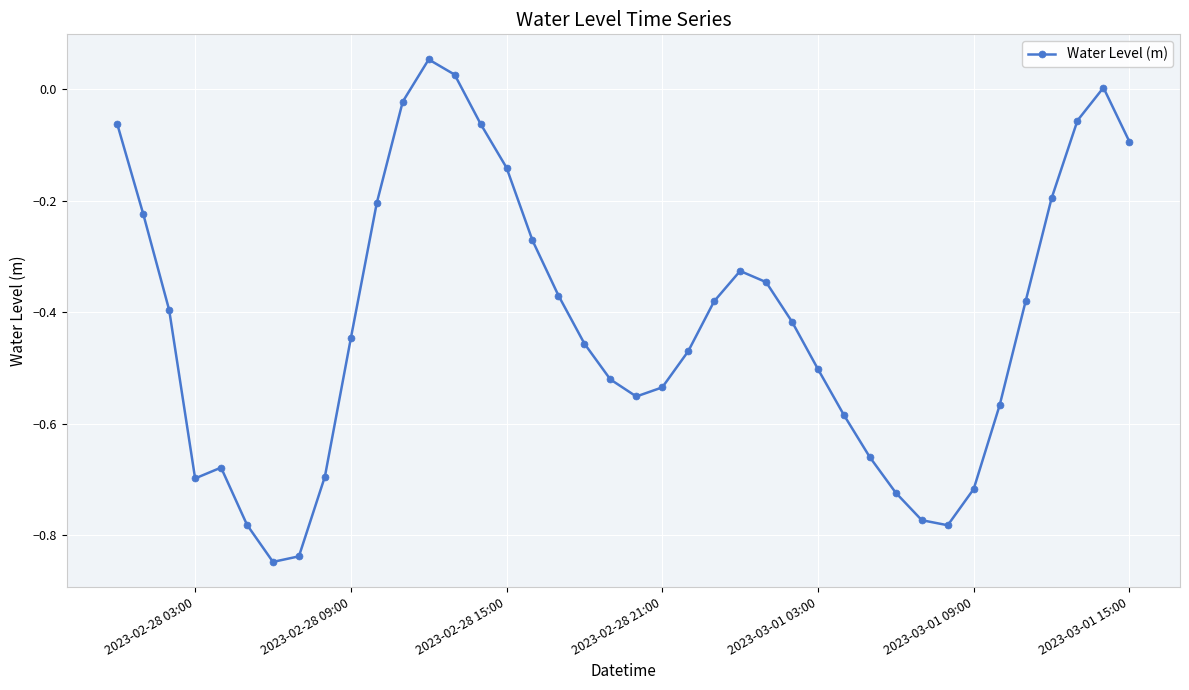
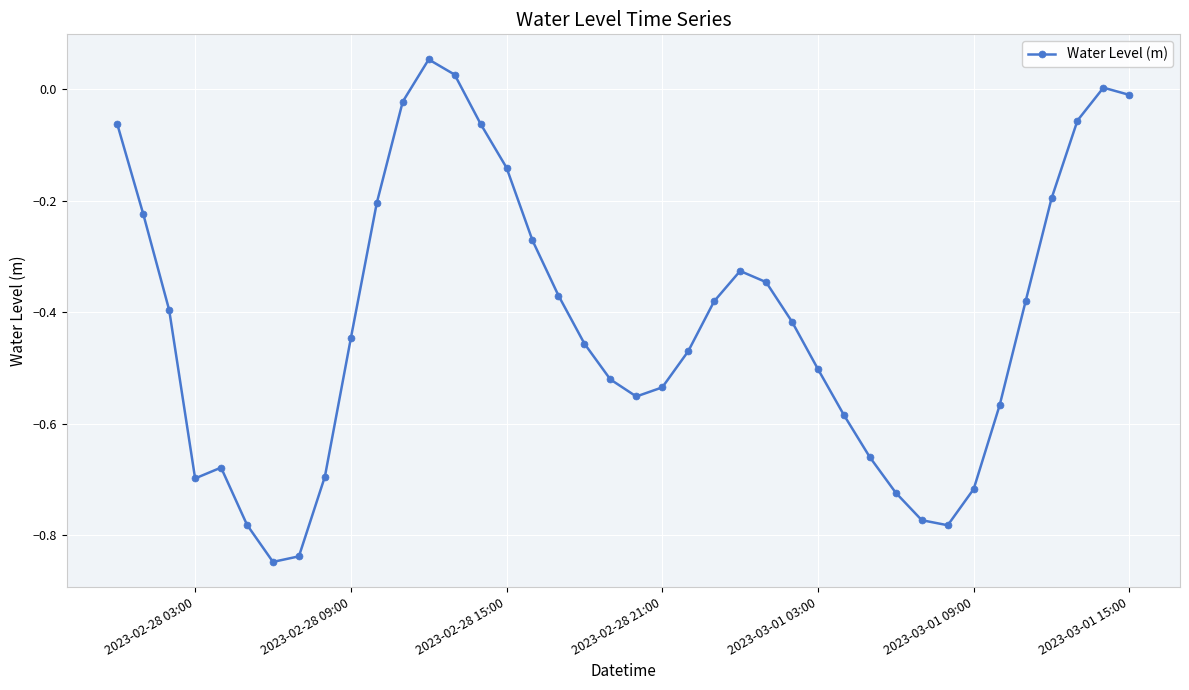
  {
    "2023-02-28 03:00": -0.70,
    "2023-02-28 09:00": -0.45,
    "2023-02-28 15:00": -0.14,
    "2023-02-28 21:00": -0.53,
    "2023-03-01 03:00": -0.50,
    "2023-03-01 09:00": -0.72,
-   "2023-03-01 15:00": -0.09
+   "2023-03-01 15:00": -0.01
  }
